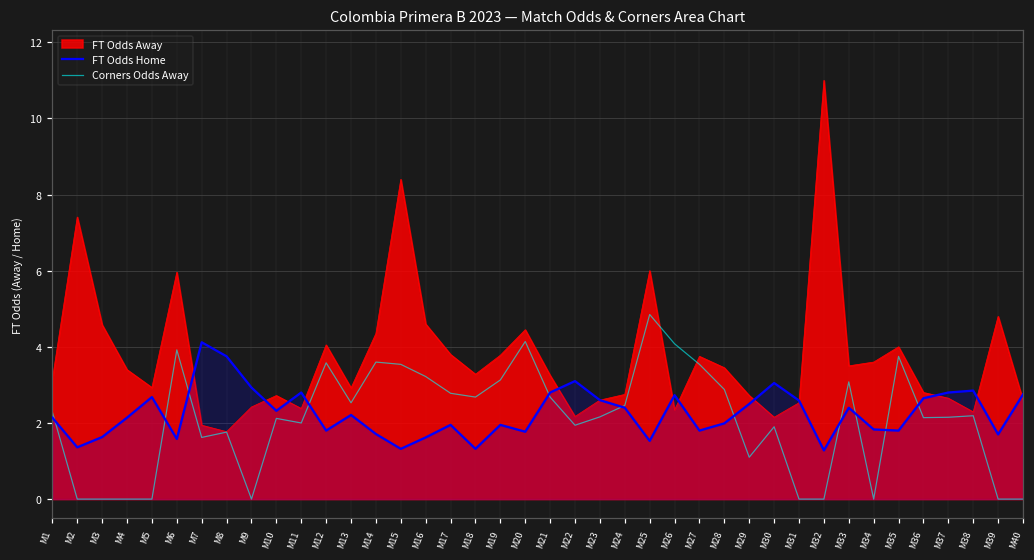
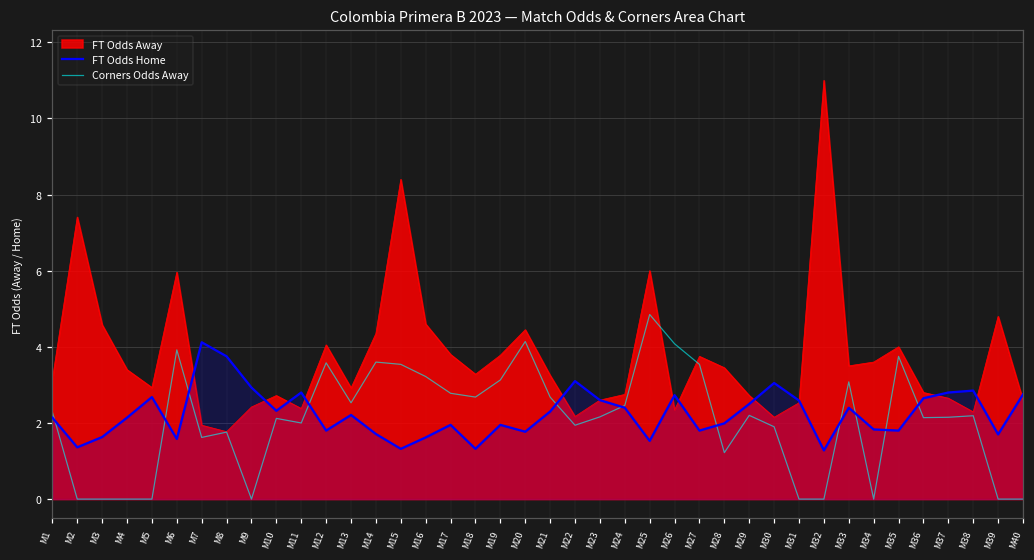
  {
    "FT Odds Away": {
      "M1": 3.2,
      "M2": 7.4,
      "M3": 4.6,
      "M4": 3.4,
      "M5": 2.9,
      "M6": 6.0,
      "M7": 1.9,
      "M9": 2.4,
      "M10": 2.7,
      "M11": 2.4,
      "M12": 4.1,
      "M13": 2.9,
      "M14": 4.4,
      "M15": 8.4,
      "M16": 4.6,
      "M17": 3.8,
      "M18": 3.3,
      "M19": 3.8,
      "M20": 4.5,
      "M21": 3.3,
      "M22": 2.2,
      "M24": 2.8,
      "M25": 6.0,
      "M26": 2.3,
      "M27": 3.8,
      "M28": 3.5,
      "M29": 2.7,
      "M30": 2.2,
      "M32": 11.0,
      "M33": 3.5,
      "M34": 3.6,
      "M35": 4.0,
      "M36": 2.8,
      "M37": 2.7,
      "M38": 2.3,
      "M39": 4.8,
      "M40": 2.6
    },
    "FT Odds Home": {
      "M1": 2.1,
      "M2": 1.4,
      "M3": 1.6,
      "M4": 2.1,
      "M5": 2.7,
      "M6": 1.6,
      "M7": 4.1,
      "M8": 3.8,
      "M9": 2.9,
      "M10": 2.3,
      "M11": 2.8,
      "M12": 1.8,
      "M13": 2.2,
      "M14": 1.7,
      "M15": 1.3,
      "M16": 1.6,
      "M17": 2.0,
      "M18": 1.3,
      "M19": 2.0,
      "M20": 1.8,
-     "M21": 2.8,
+     "M21": 2.3,
      "M22": 3.1,
      "M25": 1.5,
      "M26": 2.7,
      "M27": 1.8,
      "M28": 2.0,
      "M29": 2.5,
      "M30": 3.1,
      "M32": 1.3,
      "M33": 2.4,
      "M34": 1.8,
      "M35": 1.8,
      "M36": 2.7,
      "M37": 2.8,
      "M38": 2.9,
      "M39": 1.7,
      "M40": 2.8
    },
    "Corners Odds Away": {
      "M1": 2.3,
      "M2": 0.0,
      "M3": 0.0,
      "M4": 0.0,
      "M5": 0.0,
      "M6": 3.9,
      "M7": 1.6,
      "M9": 0.0,
      "M10": 2.1,
      "M11": 2.0,
      "M12": 3.6,
      "M13": 2.5,
      "M14": 3.6,
      "M15": 3.5,
      "M16": 3.2,
      "M17": 2.8,
      "M18": 2.7,
      "M19": 3.1,
      "M20": 4.1,
      "M21": 2.7,
      "M22": 1.9,
      "M23": 2.2,
      "M25": 4.9,
      "M26": 4.1,
      "M27": 3.5,
-     "M28": 2.9,
-     "M29": 1.1,
+     "M28": 1.2,
+     "M29": 2.2,
      "M30": 1.9,
      "M31": 0.0,
      "M32": 0.0,
      "M33": 3.1,
      "M34": 0.0,
      "M35": 3.8,
      "M36": 2.1,
      "M37": 2.2,
      "M38": 2.2,
      "M39": 0.0,
      "M40": 0.0
    }
  }
